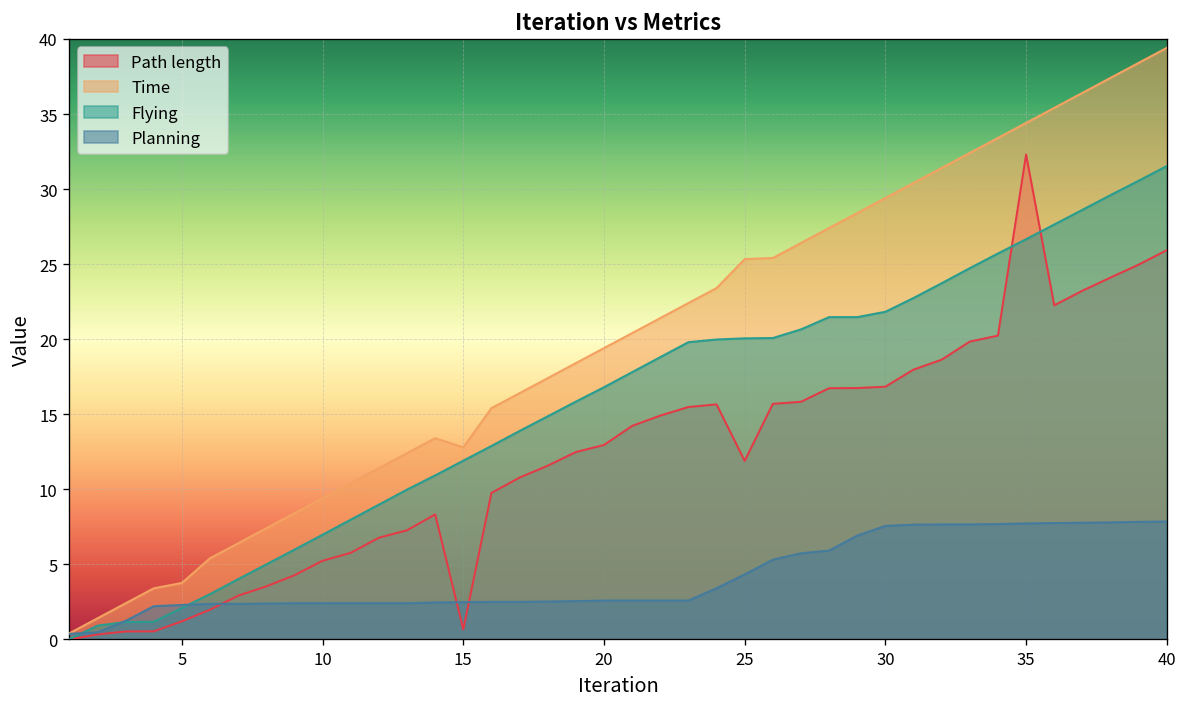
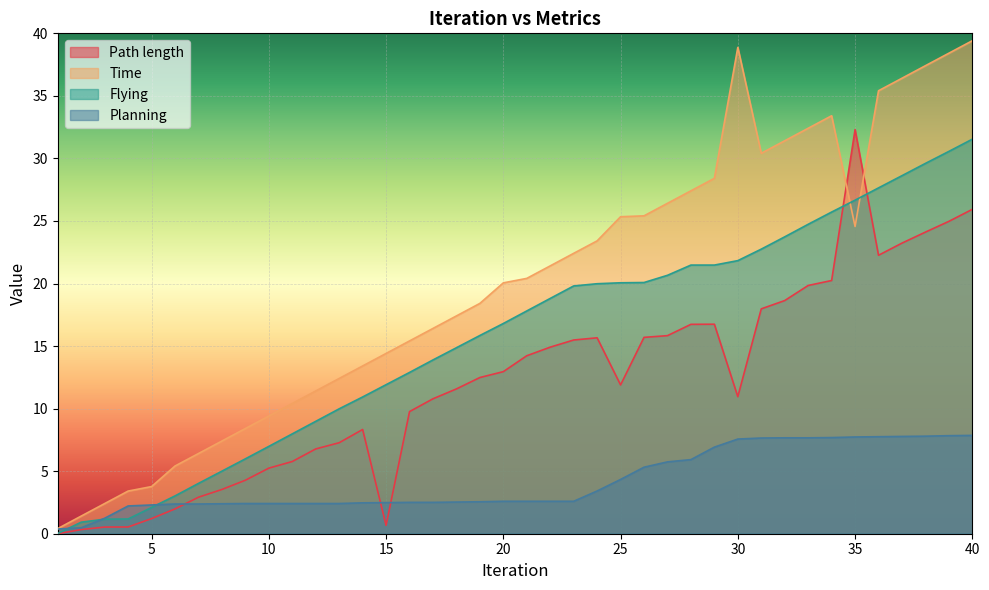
  {
    "Path length": {
      "5": 1.2,
      "10": 5.2,
      "15": 0.7,
      "20": 13.0,
      "25": 11.9,
-     "30": 16.8,
+     "30": 11.0,
      "35": 32.3,
      "40": 25.9
    },
    "Time": {
      "5": 3.8,
      "10": 9.4,
-     "15": 12.8,
-     "20": 19.4,
+     "15": 14.4,
+     "20": 20.1,
      "25": 25.3,
-     "30": 29.4,
-     "35": 34.4,
+     "30": 38.9,
+     "35": 24.6,
      "40": 39.4
    }
  }
